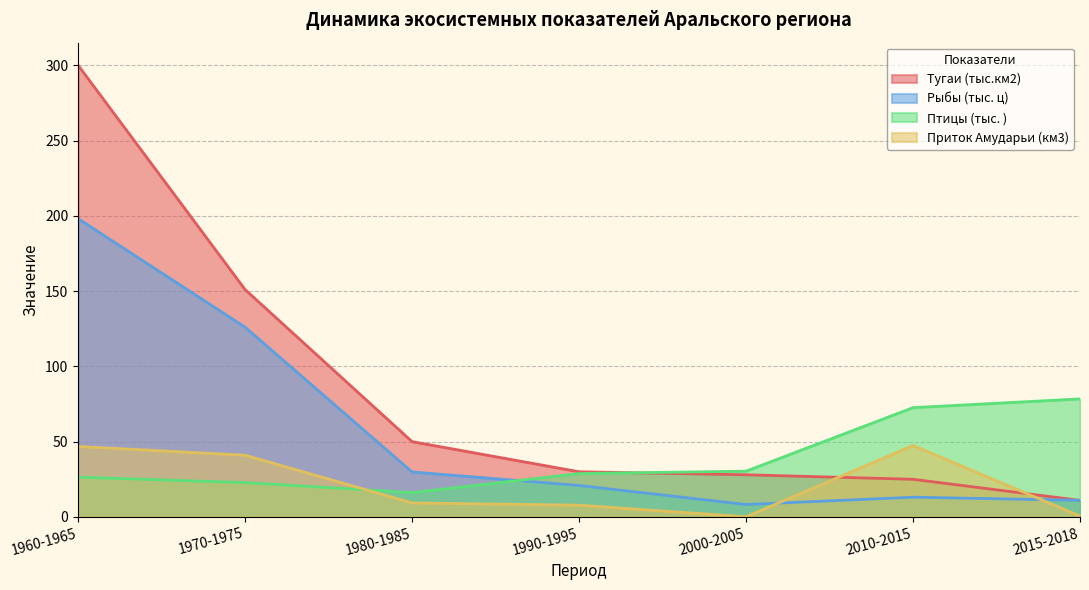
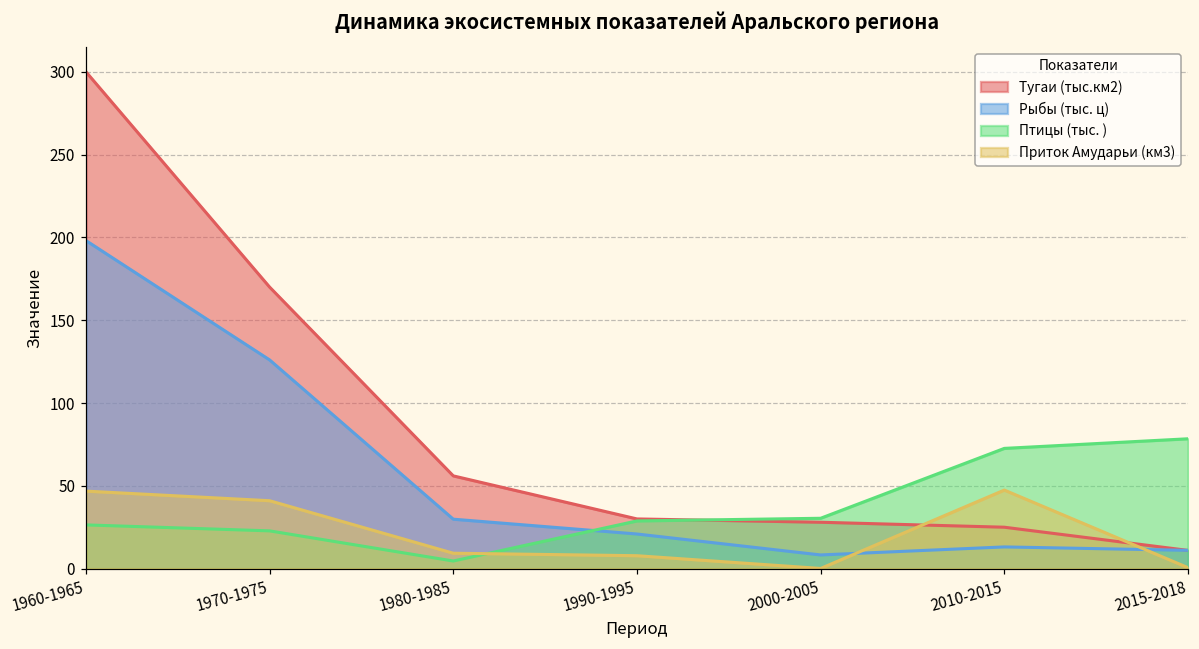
  {
    "Тугаи (тыс.км2)": {
      "1960-1965": 300,
-     "1970-1975": 151,
-     "1980-1985": 50,
+     "1970-1975": 170,
+     "1980-1985": 56,
      "2000-2005": 28,
      "2010-2015": 25
    },
    "Рыбы (тыс. ц)": {
      "1960-1965": 198,
      "1970-1975": 126,
      "1980-1985": 30,
      "1990-1995": 21,
      "2000-2005": 8,
      "2010-2015": 13
    },
    "Птицы (тыс. )": {
      "1960-1965": 26,
      "1970-1975": 23,
-     "1980-1985": 16,
+     "1980-1985": 5,
      "2000-2005": 30,
      "2010-2015": 73,
      "2015-2018": 78
    },
    "Приток Амударьи (км3)": {
      "1960-1965": 47,
      "1970-1975": 41,
      "1980-1985": 9,
      "1990-1995": 8,
      "2000-2005": 0,
      "2010-2015": 47,
      "2015-2018": 1
    }
  }
